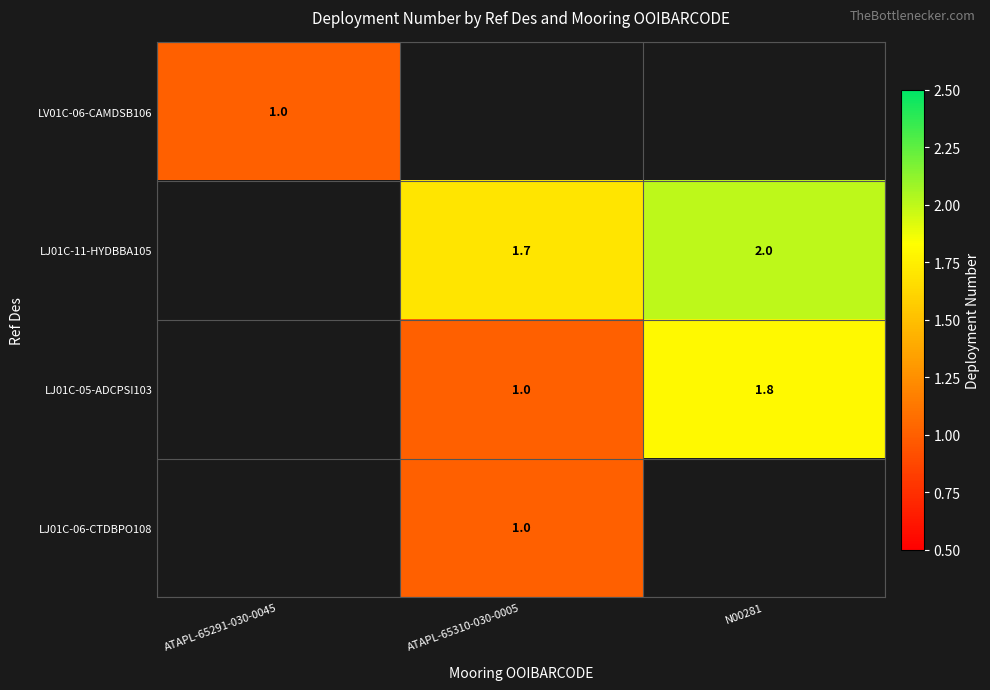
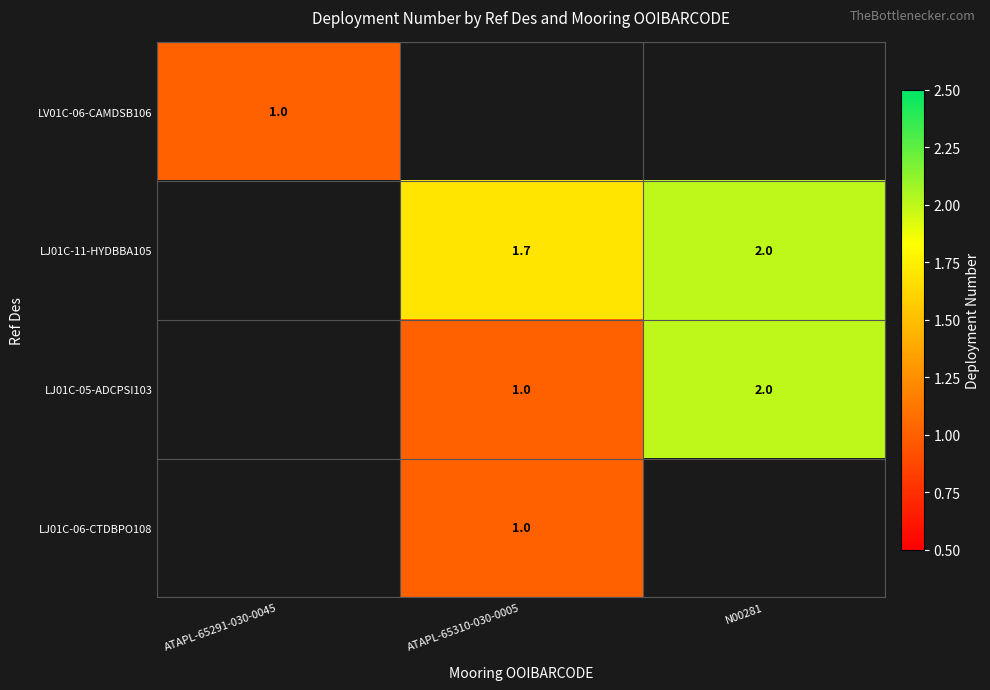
  {
    "LV01C-06-CAMDSB106": {
      "ATAPL-65291-030-0045": 1.0
    },
    "LJ01C-11-HYDBBA105": {
      "ATAPL-65310-030-0005": 1.7,
      "N00281": 2.0
    },
    "LJ01C-05-ADCPSI103": {
      "ATAPL-65310-030-0005": 1.0,
-     "N00281": 1.8
+     "N00281": 2.0
    },
    "LJ01C-06-CTDBPO108": {
      "ATAPL-65310-030-0005": 1.0
    }
  }
